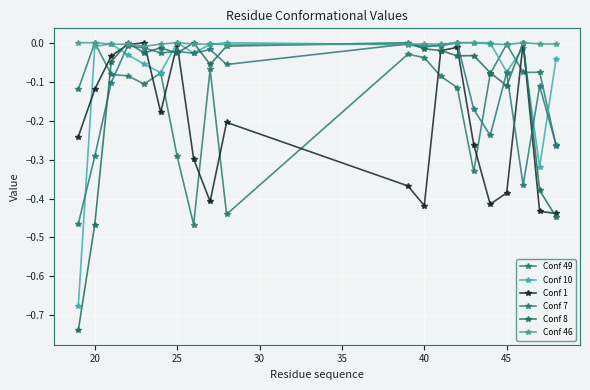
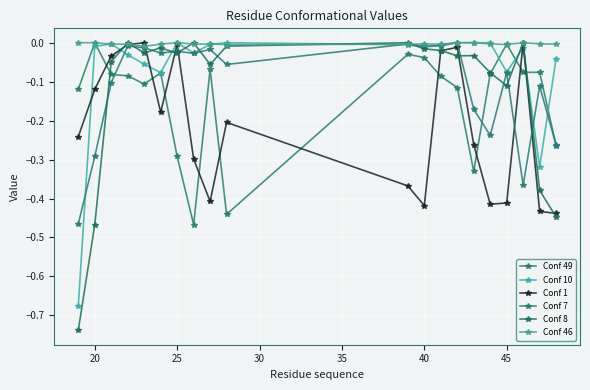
  {
    "Conf 1": {
      "20": -0.12,
      "40": -0.42,
-     "45": -0.39
+     "45": -0.41
    }
  }
